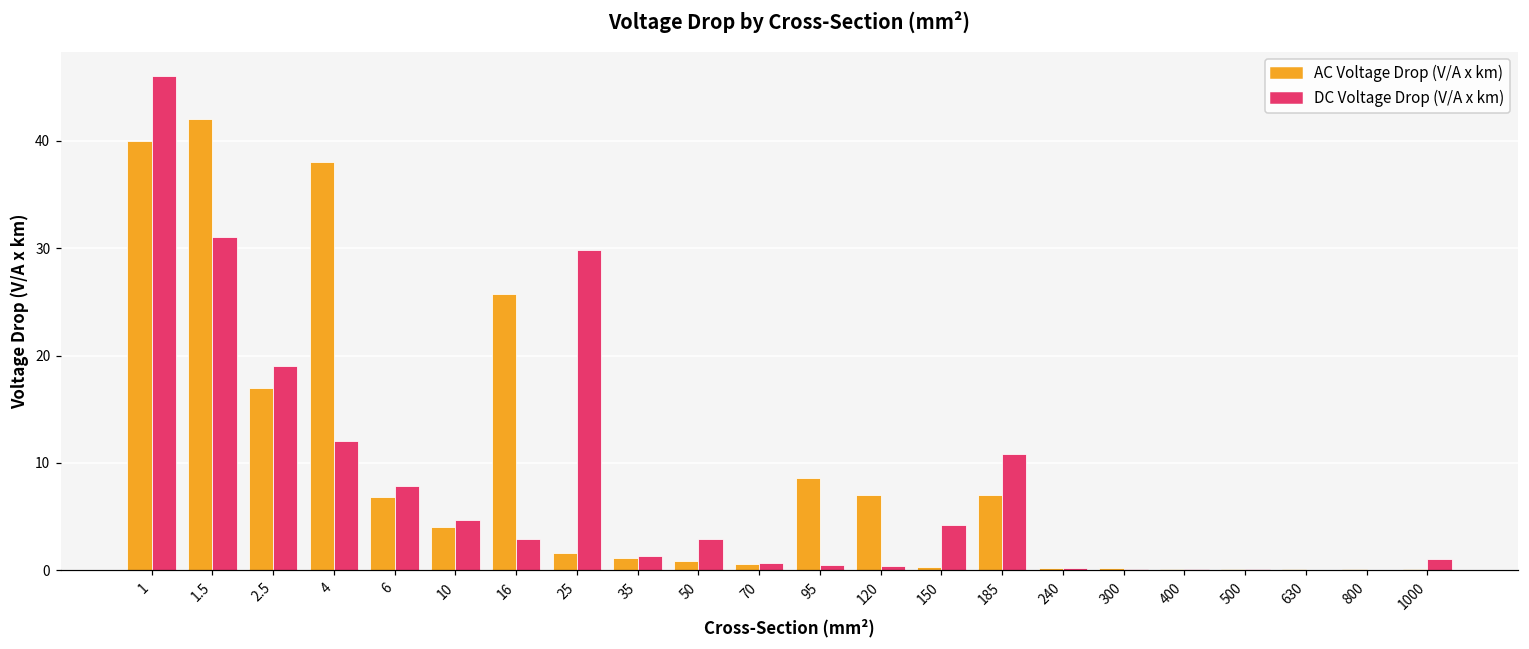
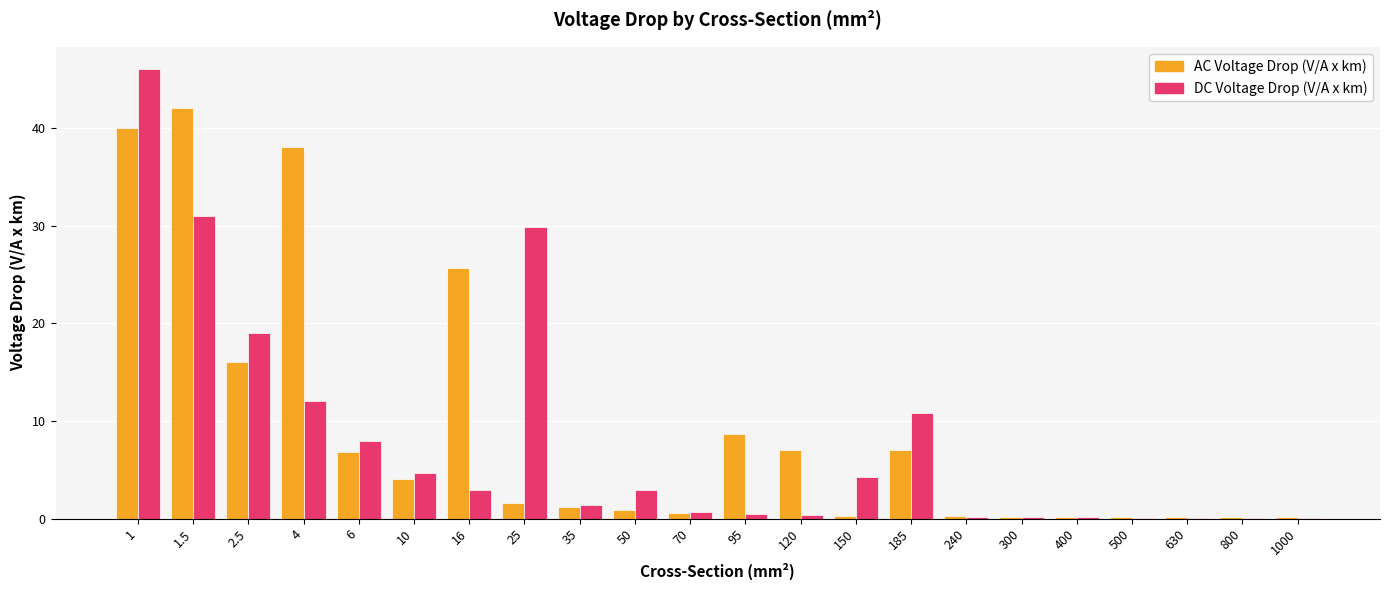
  {
    "AC Voltage Drop (V/A x km)": {
      "1": 40,
      "1.5": 42,
-     "2.5": 17,
+     "2.5": 16,
      "4": 38,
      "6": 7,
      "10": 4,
      "16": 26,
      "25": 2,
      "35": 1,
      "50": 1,
      "70": 1,
      "95": 9,
      "120": 7,
      "150": 0,
      "185": 7
    },
    "DC Voltage Drop (V/A x km)": {
      "1": 46,
      "1.5": 31,
      "2.5": 19,
      "4": 12,
      "6": 8,
      "10": 5,
      "16": 3,
      "25": 30,
      "35": 1,
      "50": 3,
      "70": 1,
      "95": 0,
      "120": 0,
      "150": 4,
      "185": 11,
-     "1000": 1
+     "1000": 0
    }
  }
